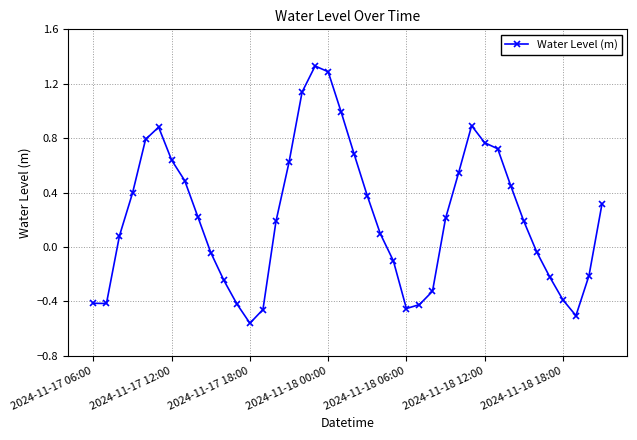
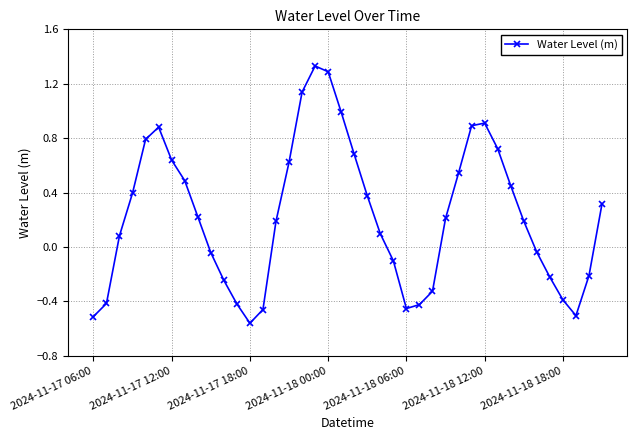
  {
-   "2024-11-17 06:00": -0.41,
+   "2024-11-17 06:00": -0.51,
    "2024-11-17 12:00": 0.64,
    "2024-11-17 18:00": -0.56,
    "2024-11-18 00:00": 1.29,
    "2024-11-18 06:00": -0.45,
-   "2024-11-18 12:00": 0.77,
+   "2024-11-18 12:00": 0.91,
    "2024-11-18 18:00": -0.39
  }
